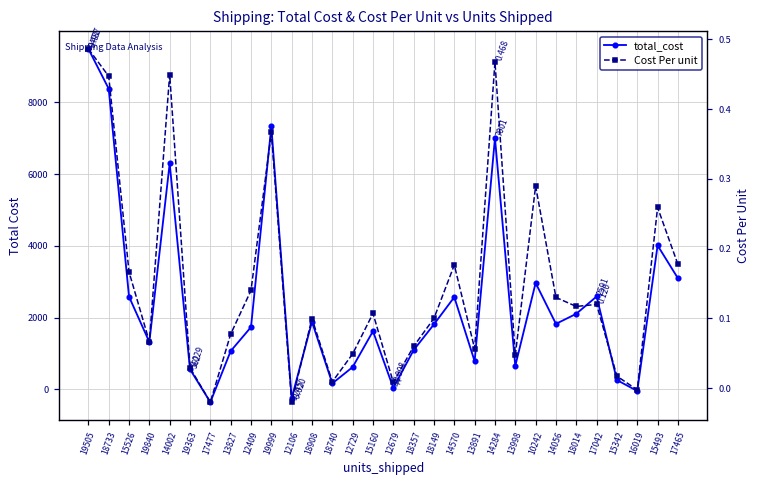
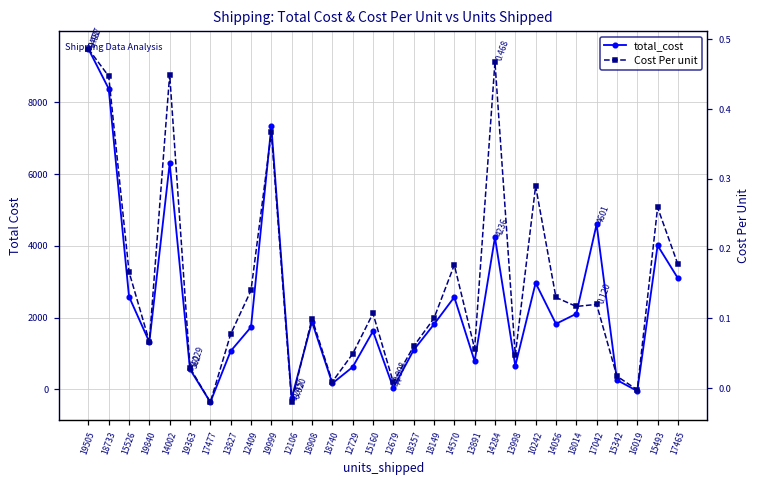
  {
    "total_cost": {
-     "14284": 7001,
-     "17042": 2591
+     "14284": 4236,
+     "17042": 4601
    },
    "Cost Per unit": {
      "14284": 0.468,
      "17042": 0.120
    }
  }
